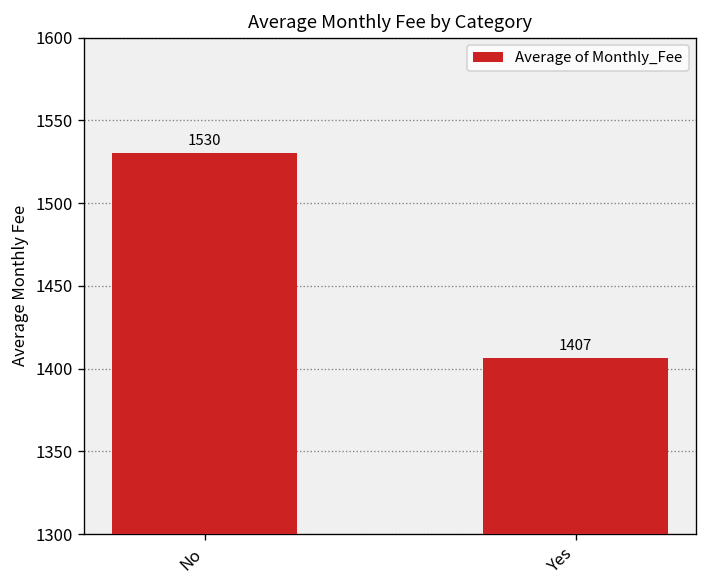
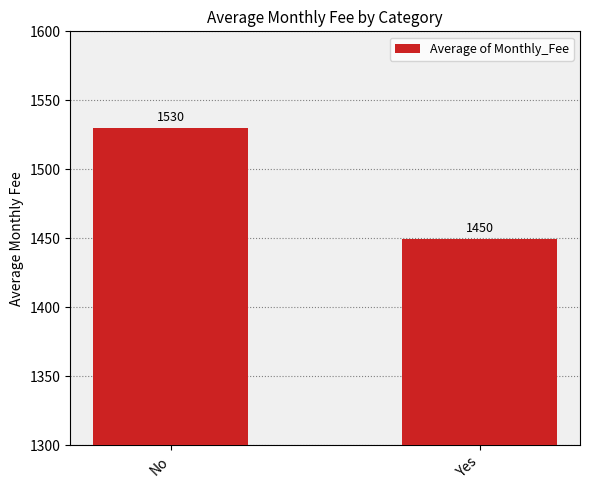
  {
    "No": 1530,
-   "Yes": 1407
+   "Yes": 1450
  }
